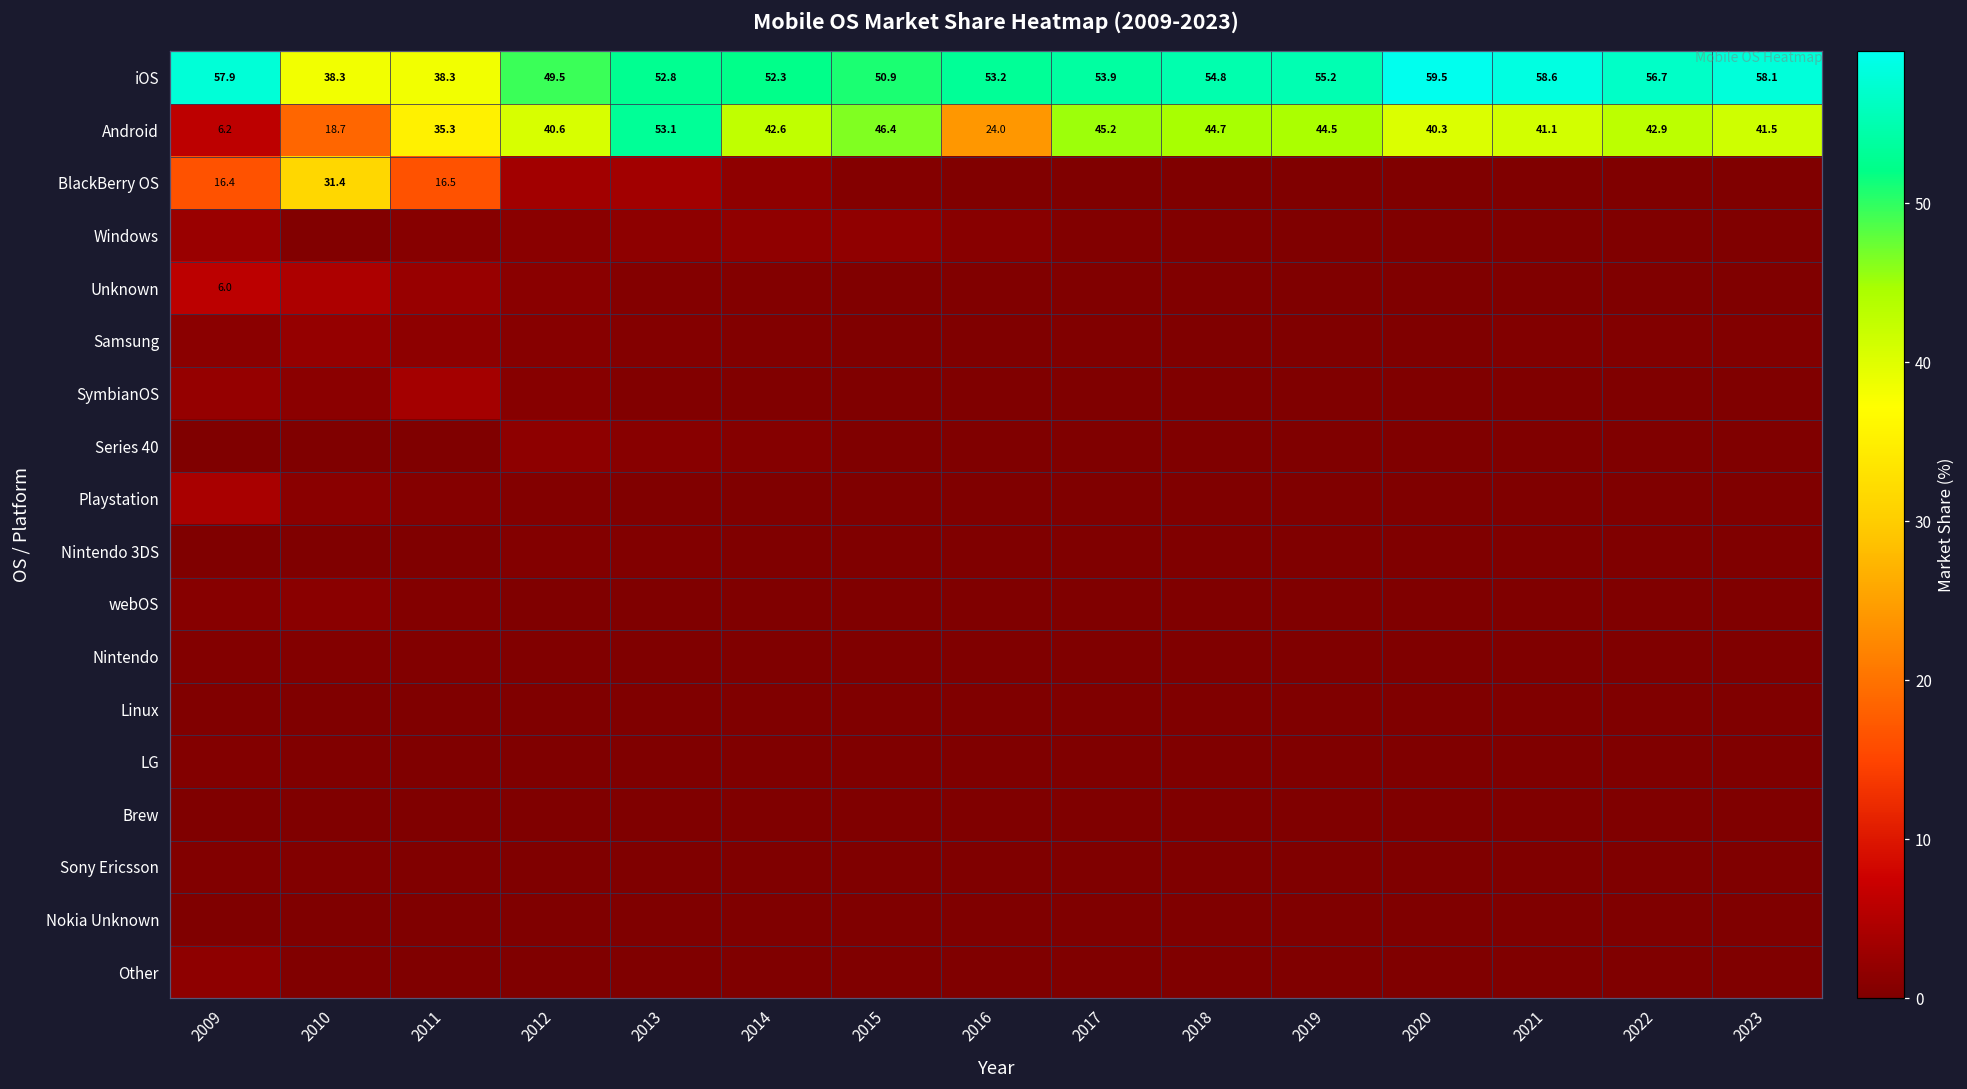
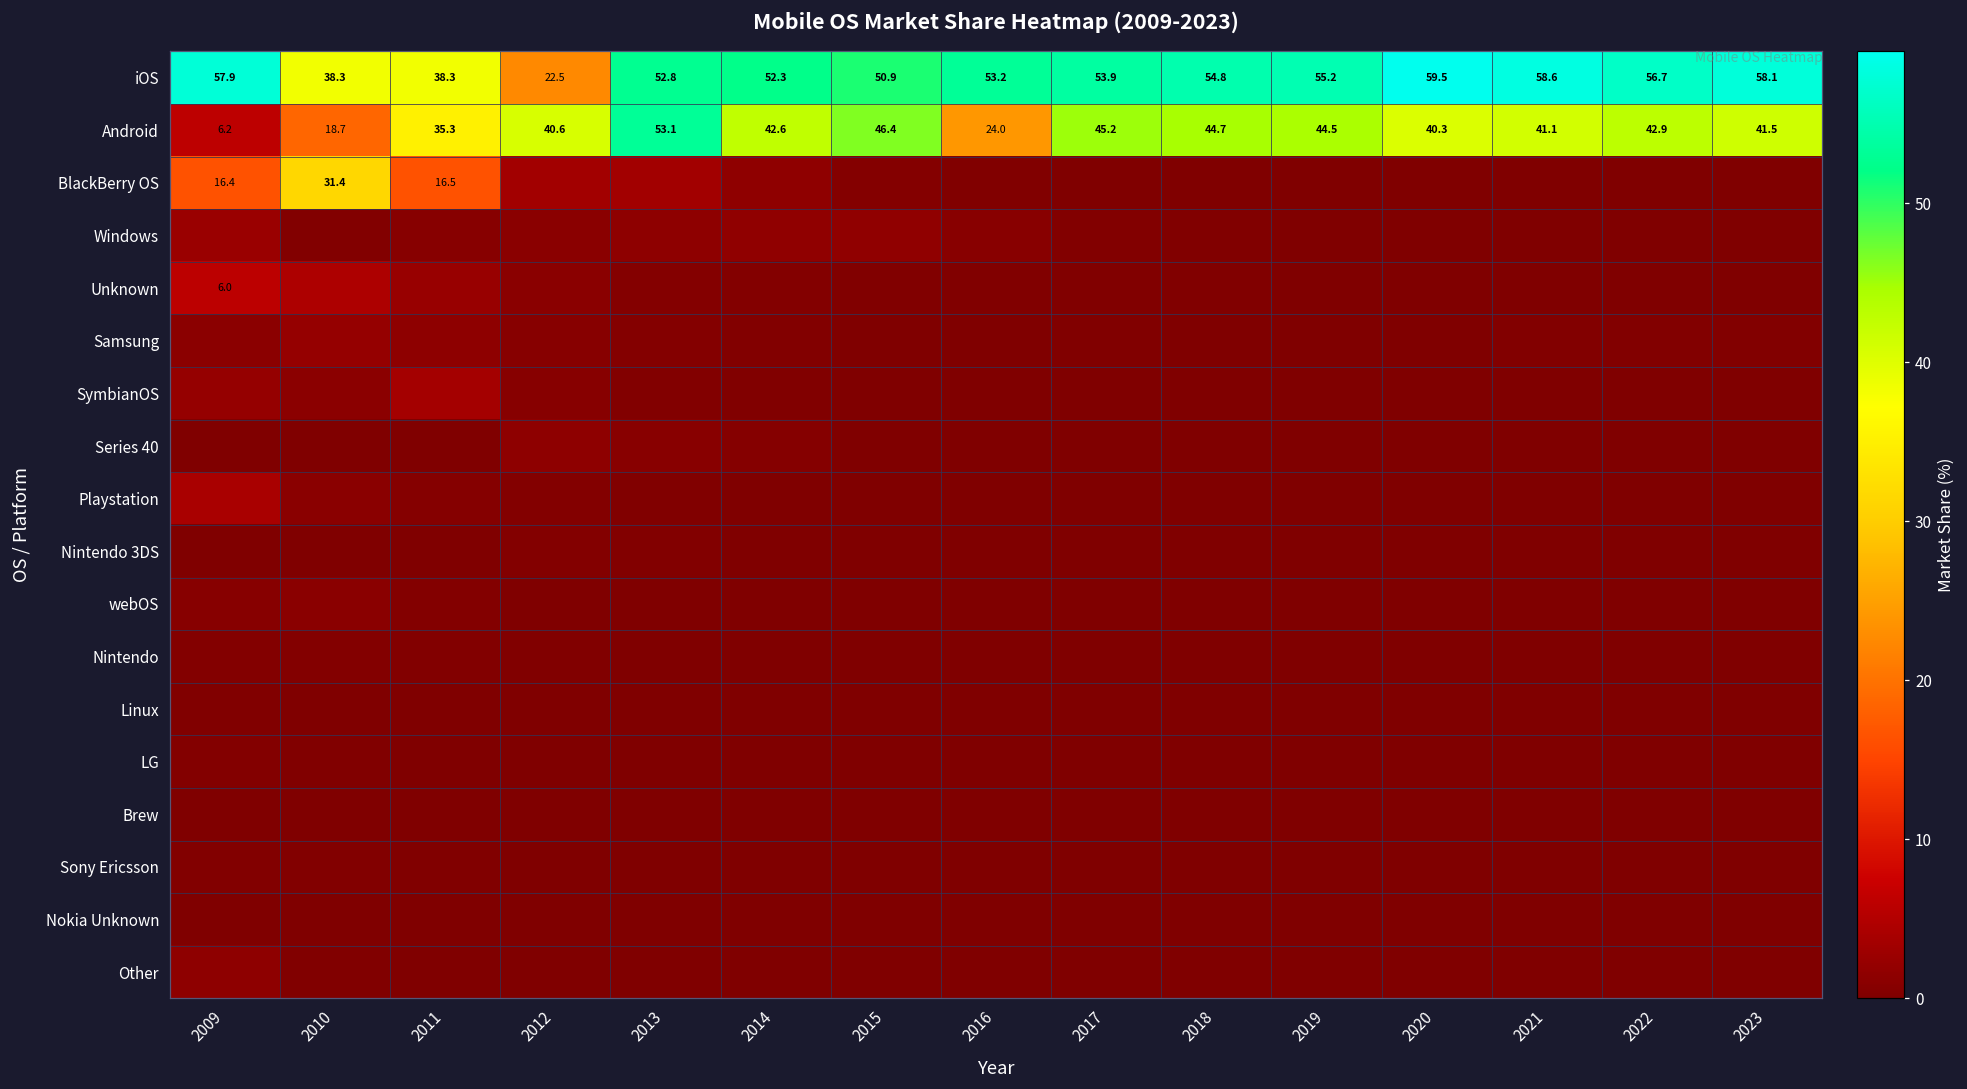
  {
    "iOS": {
      "2009": 57.9,
      "2010": 38.3,
      "2011": 38.3,
-     "2012": 49.5,
+     "2012": 22.5,
      "2013": 52.8,
      "2014": 52.3,
      "2015": 50.9,
      "2016": 53.2,
      "2017": 53.9,
      "2018": 54.8,
      "2019": 55.2,
      "2020": 59.5,
      "2021": 58.6,
      "2022": 56.7
    },
    "Android": {
      "2009": 6.2,
      "2010": 18.7,
      "2011": 35.3,
      "2012": 40.6,
      "2013": 53.1,
      "2014": 42.6,
      "2015": 46.4,
      "2016": 24.0,
      "2017": 45.2,
      "2018": 44.7,
      "2019": 44.5,
      "2020": 40.3,
      "2021": 41.1,
      "2022": 42.9,
      "2023": 41.5
    },
    "BlackBerry OS": {
      "2009": 16.4,
      "2010": 31.4,
      "2011": 16.5
    },
    "Unknown": {
      "2009": 6.0
    }
  }
